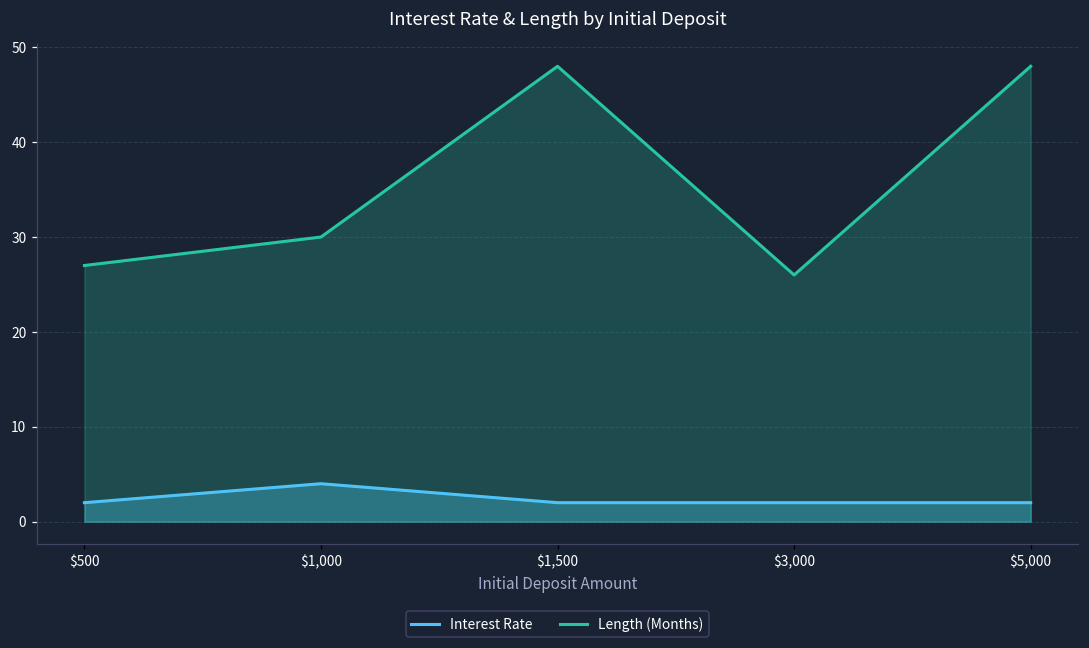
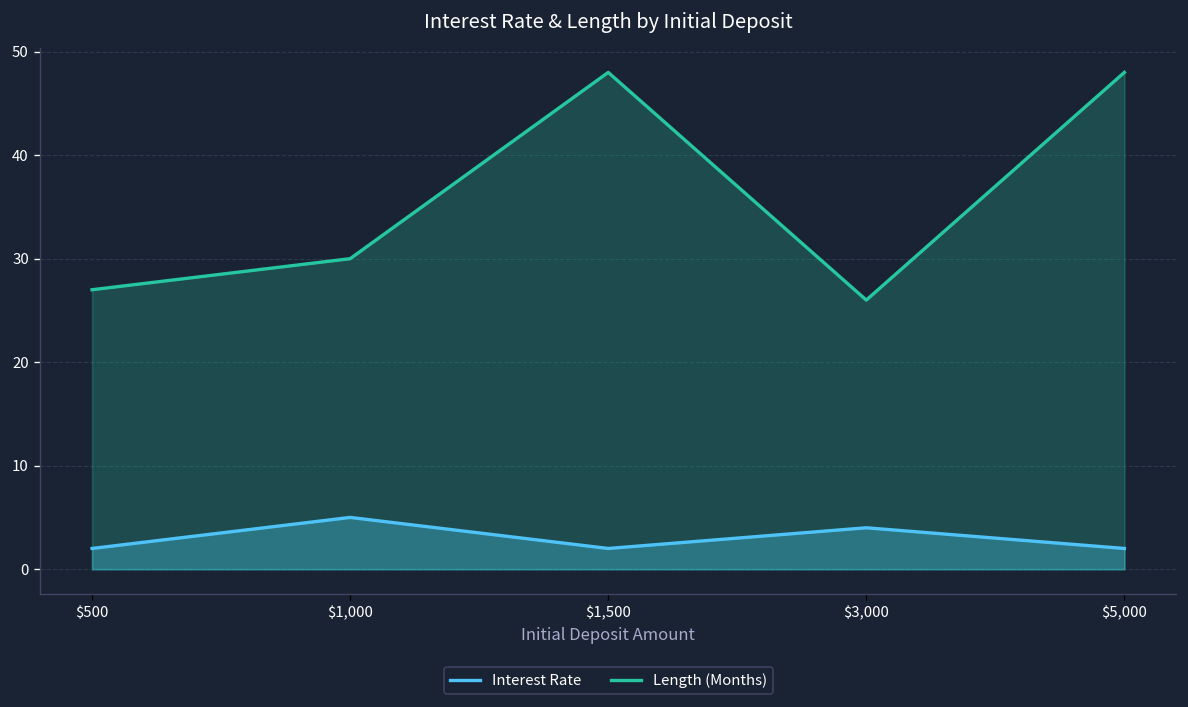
  {
    "Interest Rate": {
      "$500": 2,
-     "$1,000": 4,
+     "$1,000": 5,
      "$1,500": 2,
-     "$3,000": 2,
+     "$3,000": 4,
      "$5,000": 2
    },
    "Length (Months)": {
      "$500": 27,
      "$1,000": 30,
      "$1,500": 48,
      "$3,000": 26,
      "$5,000": 48
    }
  }
